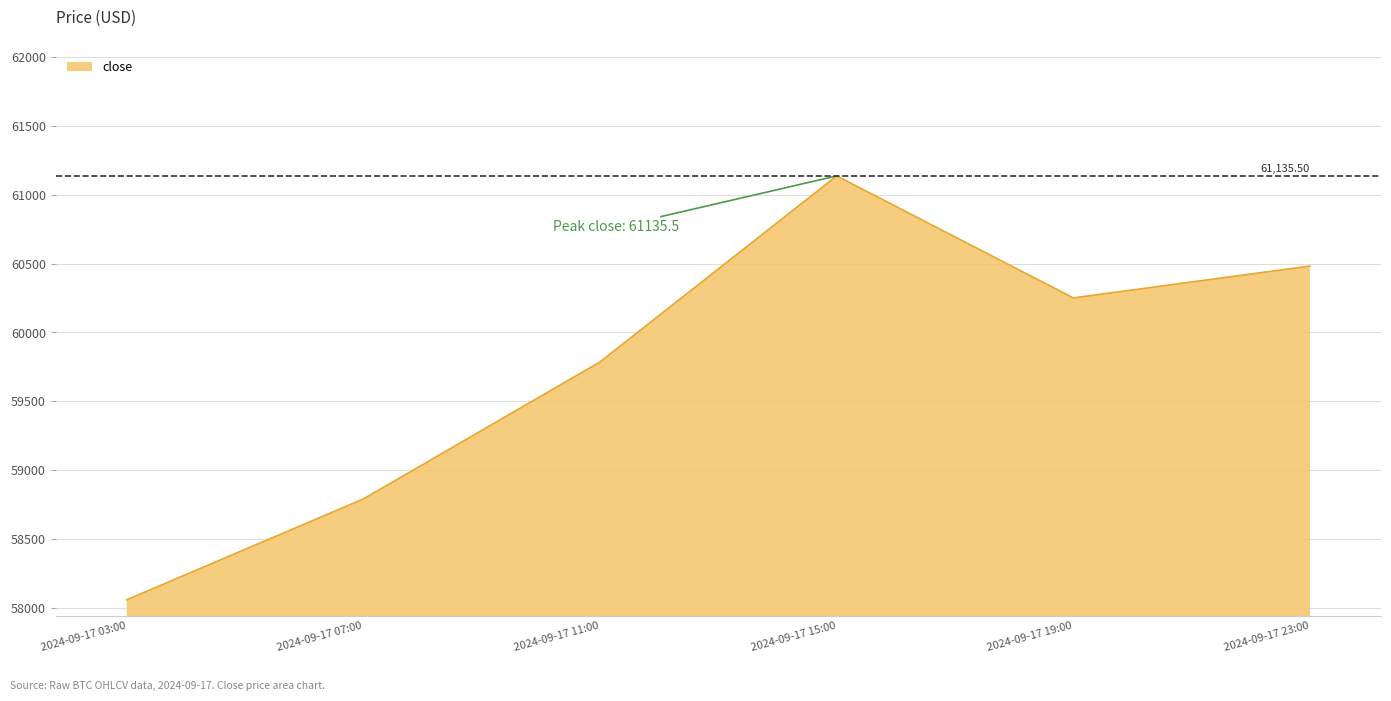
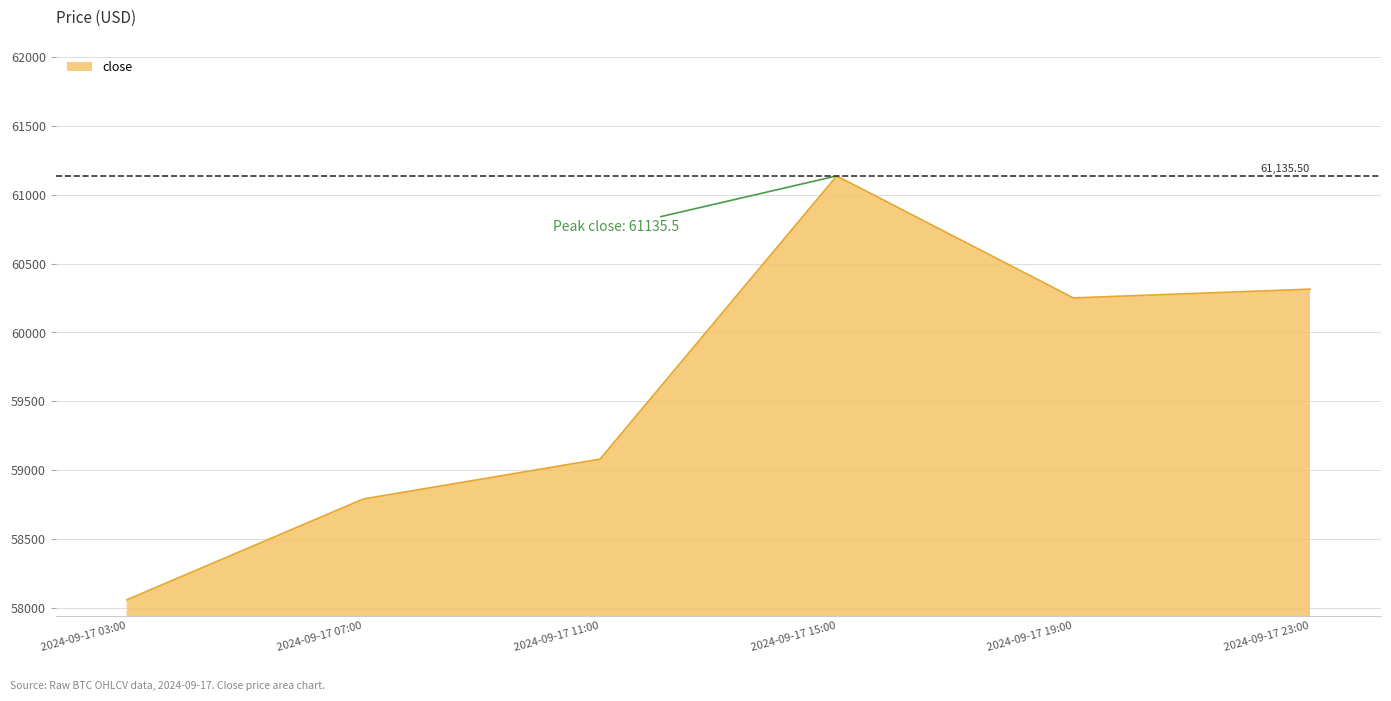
  {
    "2024-09-17 03:00": 58060,
    "2024-09-17 07:00": 58790,
-   "2024-09-17 11:00": 59790,
+   "2024-09-17 11:00": 59080,
    "2024-09-17 19:00": 60250,
-   "2024-09-17 23:00": 60480
+   "2024-09-17 23:00": 60310
  }
